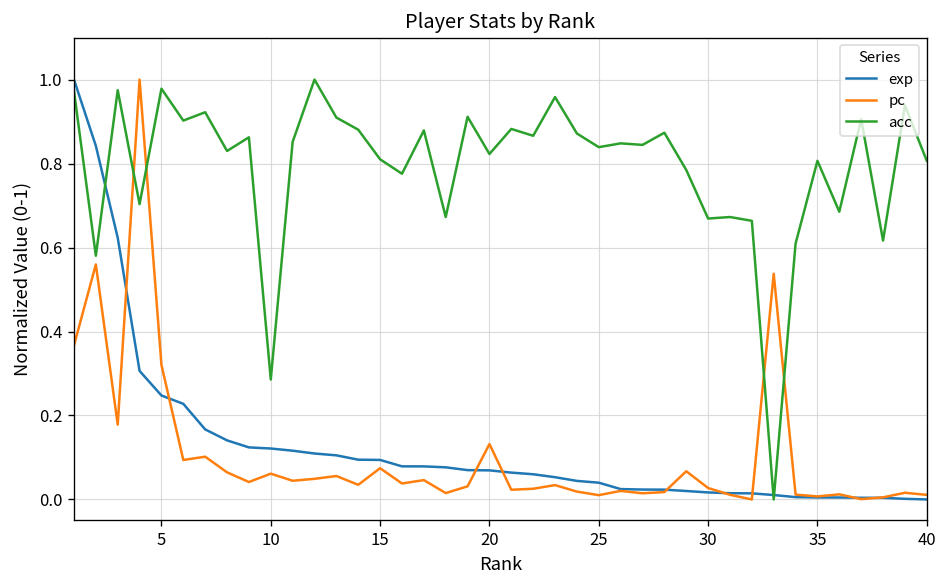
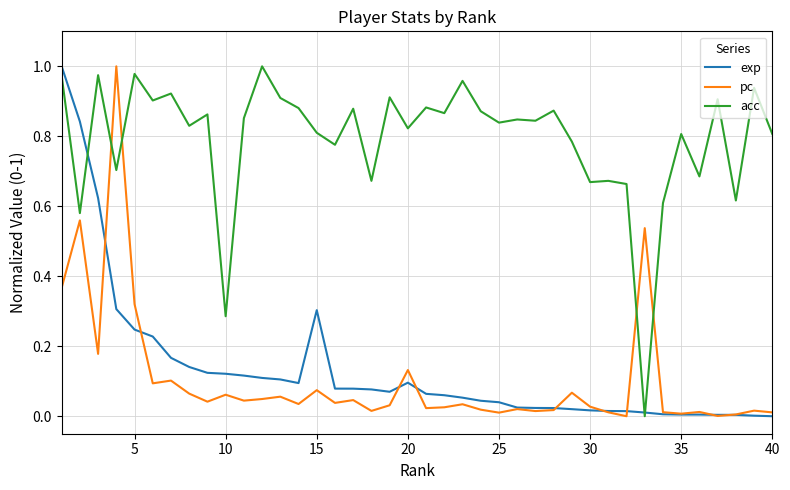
  {
    "exp": {
      "5": 0.25,
      "10": 0.12,
-     "15": 0.09,
-     "20": 0.07,
+     "15": 0.30,
+     "20": 0.10,
      "25": 0.04,
      "30": 0.02,
      "40": 0.00
    },
    "pc": {
      "5": 0.32,
      "10": 0.06,
      "15": 0.07,
      "20": 0.13,
      "25": 0.01,
      "30": 0.03,
      "40": 0.01
    },
    "acc": {
      "5": 0.98,
      "10": 0.29,
      "15": 0.81,
      "20": 0.82,
      "25": 0.84,
      "30": 0.67,
      "35": 0.81,
      "40": 0.81
    }
  }
